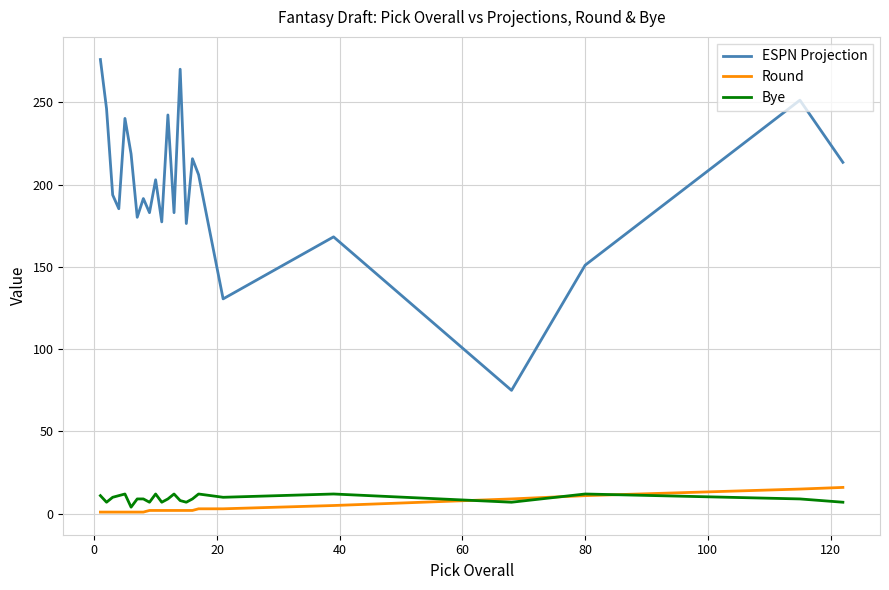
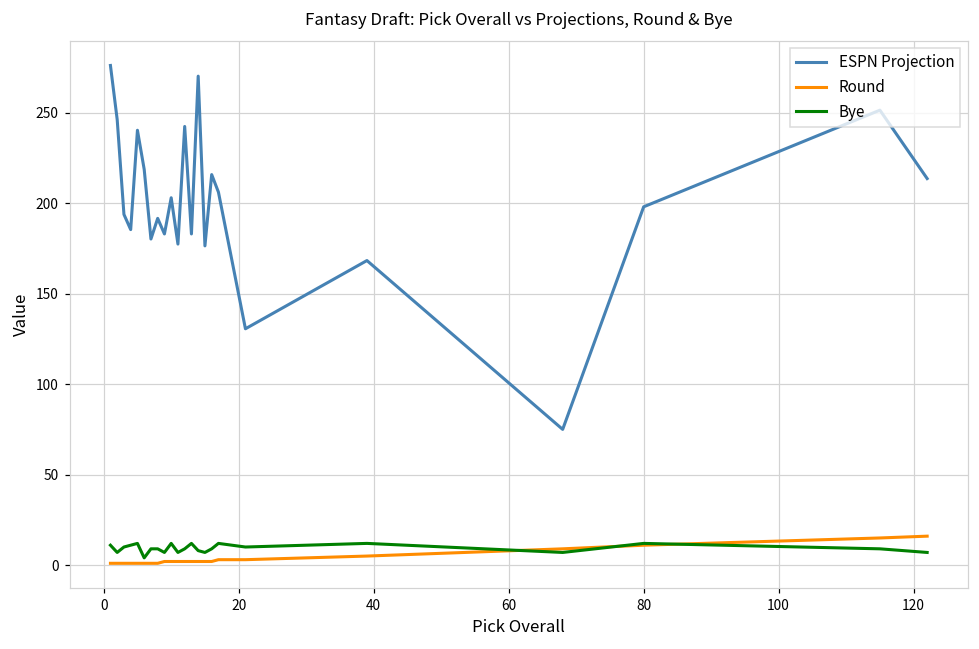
  {
    "ESPN Projection": {
-     "80": 151
+     "80": 198
    }
  }
